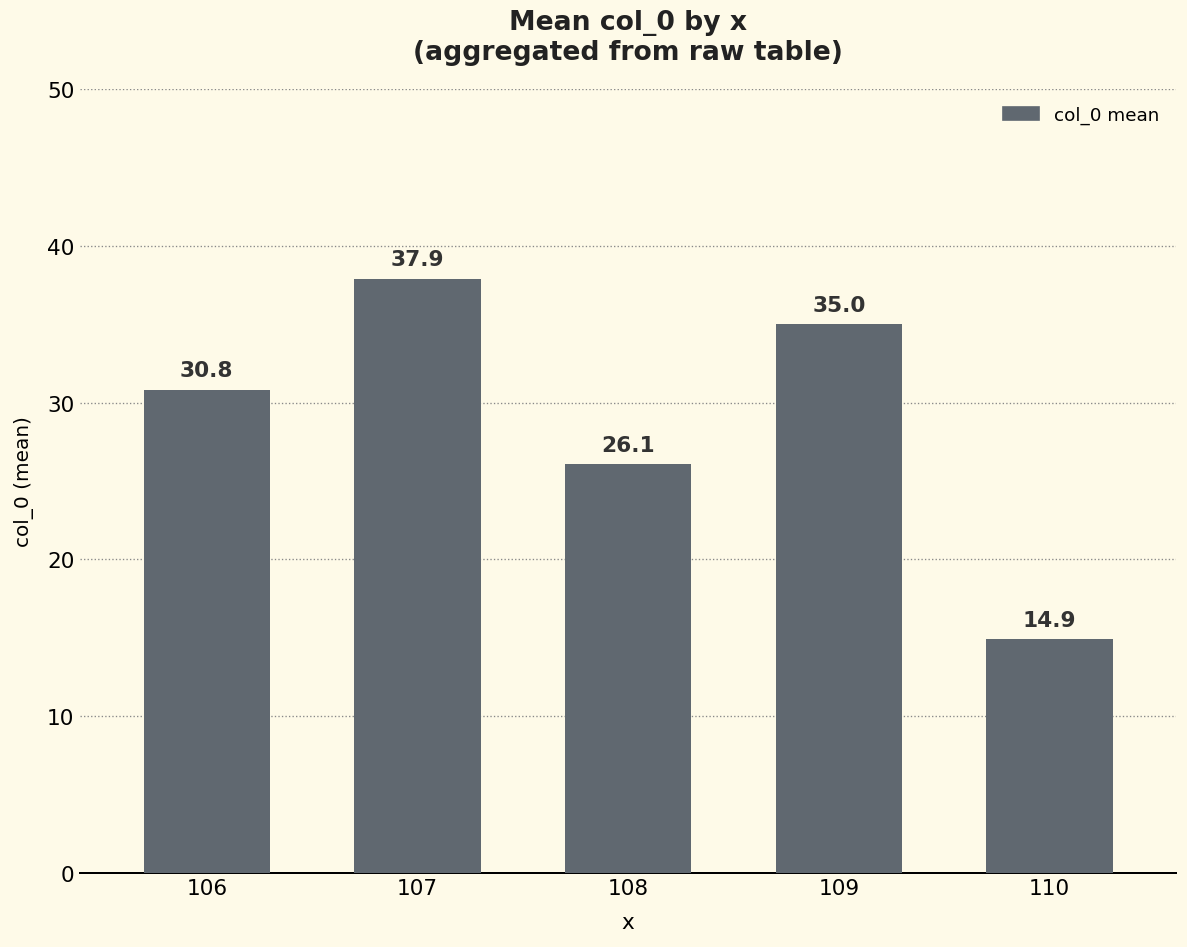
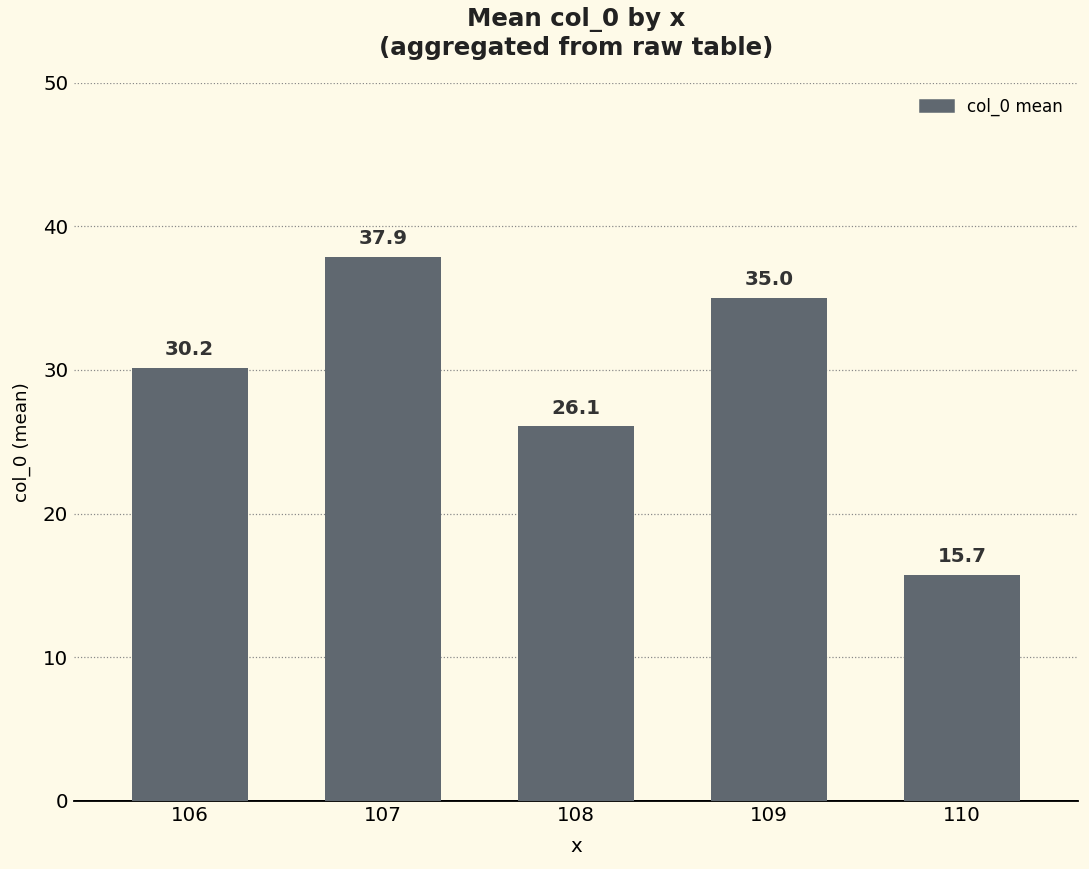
  {
-   "106": 30.8,
+   "106": 30.2,
    "107": 37.9,
    "108": 26.1,
    "109": 35.0,
-   "110": 14.9
+   "110": 15.7
  }
